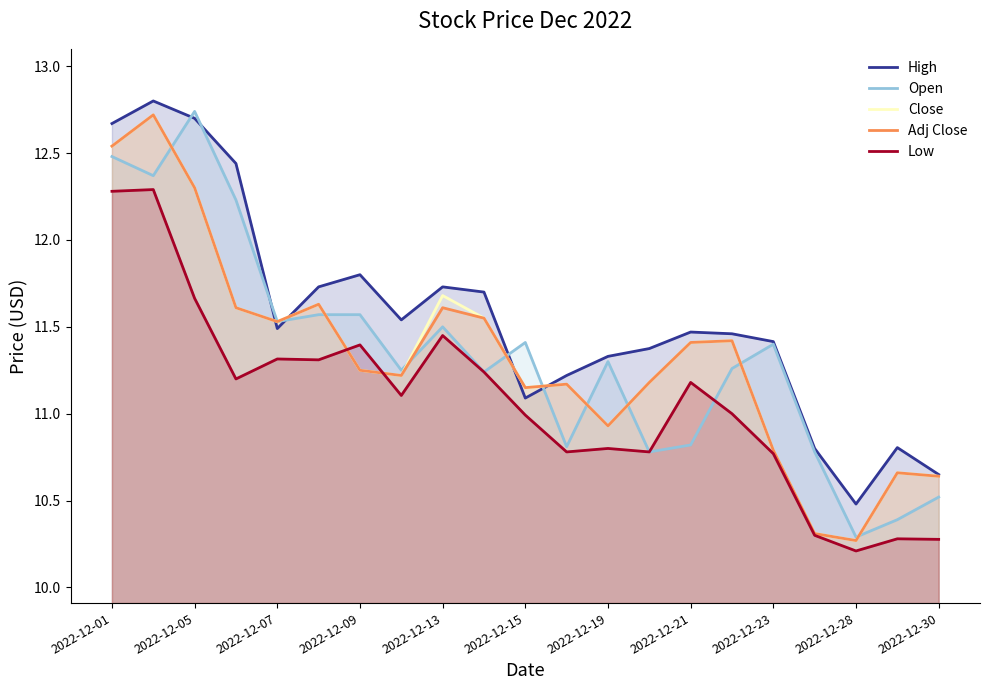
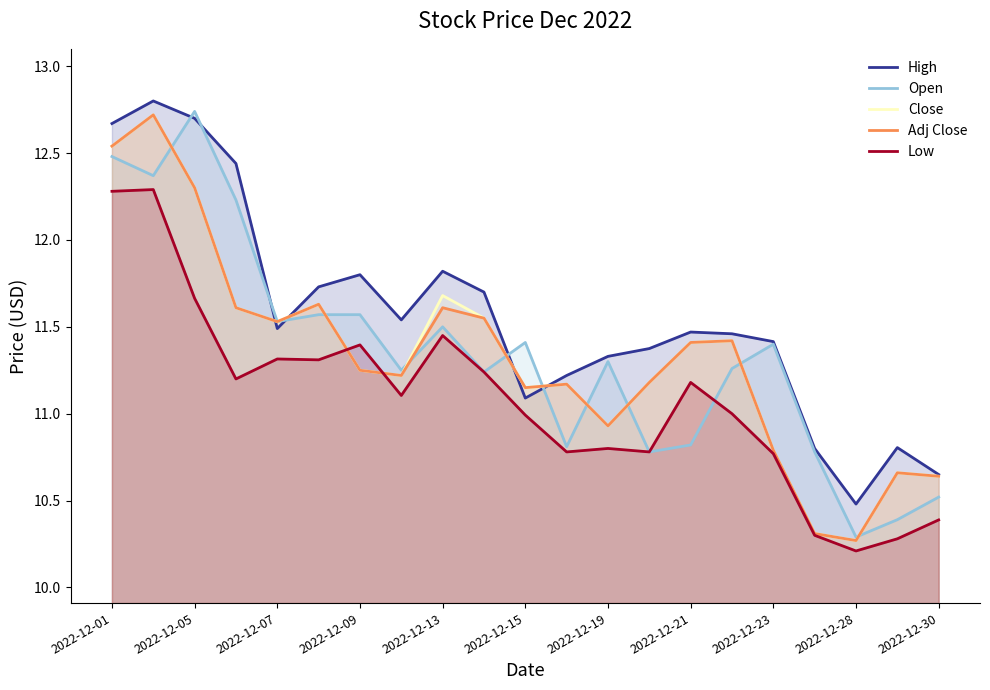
  {
    "High": {
      "2022-12-01": 12.67,
      "2022-12-05": 12.70,
      "2022-12-07": 11.49,
      "2022-12-09": 11.80,
-     "2022-12-13": 11.73,
+     "2022-12-13": 11.82,
      "2022-12-15": 11.09,
      "2022-12-19": 11.33,
      "2022-12-21": 11.47,
      "2022-12-23": 11.42,
      "2022-12-28": 10.48
    },
    "Open": {
      "2022-12-01": 12.48,
      "2022-12-05": 12.74,
      "2022-12-09": 11.57,
      "2022-12-13": 11.50,
      "2022-12-15": 11.41,
      "2022-12-19": 11.30,
      "2022-12-21": 10.82,
      "2022-12-23": 11.40,
      "2022-12-28": 10.29,
      "2022-12-30": 10.52
    },
    "Close": {
      "2022-12-13": 11.68
    },
    "Adj Close": {
      "2022-12-13": 11.61
    },
    "Low": {
      "2022-12-01": 12.28,
      "2022-12-05": 11.66,
      "2022-12-07": 11.32,
      "2022-12-09": 11.40,
      "2022-12-13": 11.45,
      "2022-12-15": 10.99,
      "2022-12-19": 10.80,
      "2022-12-21": 11.18,
      "2022-12-23": 10.77,
      "2022-12-28": 10.21,
-     "2022-12-30": 10.28
+     "2022-12-30": 10.39
    }
  }
